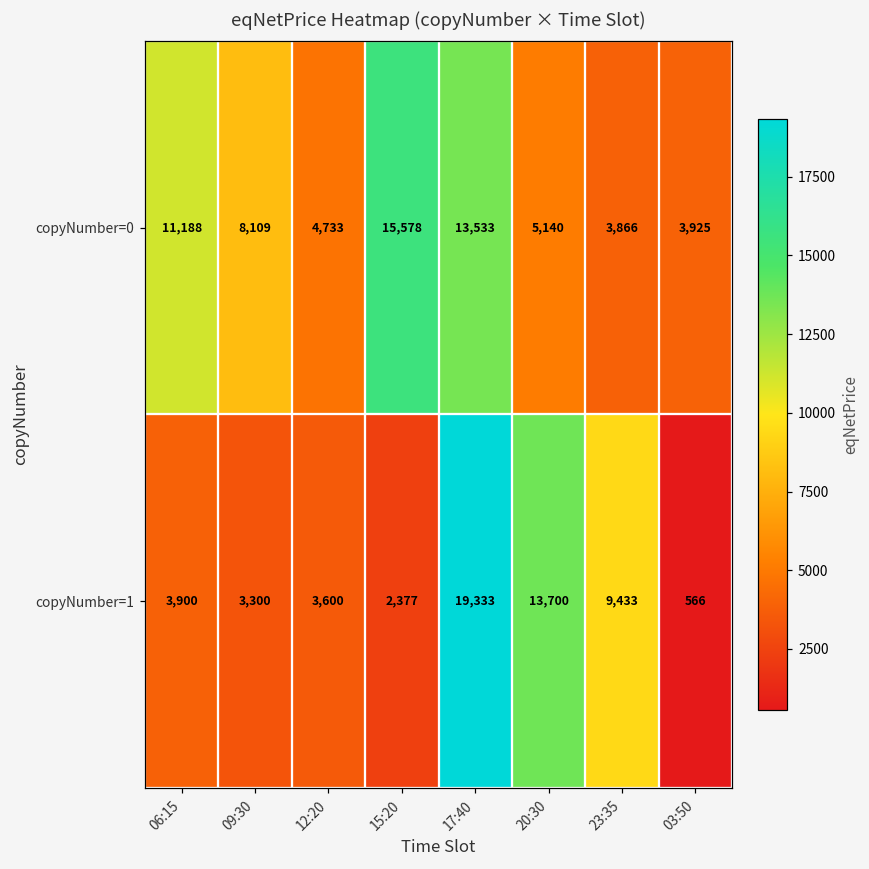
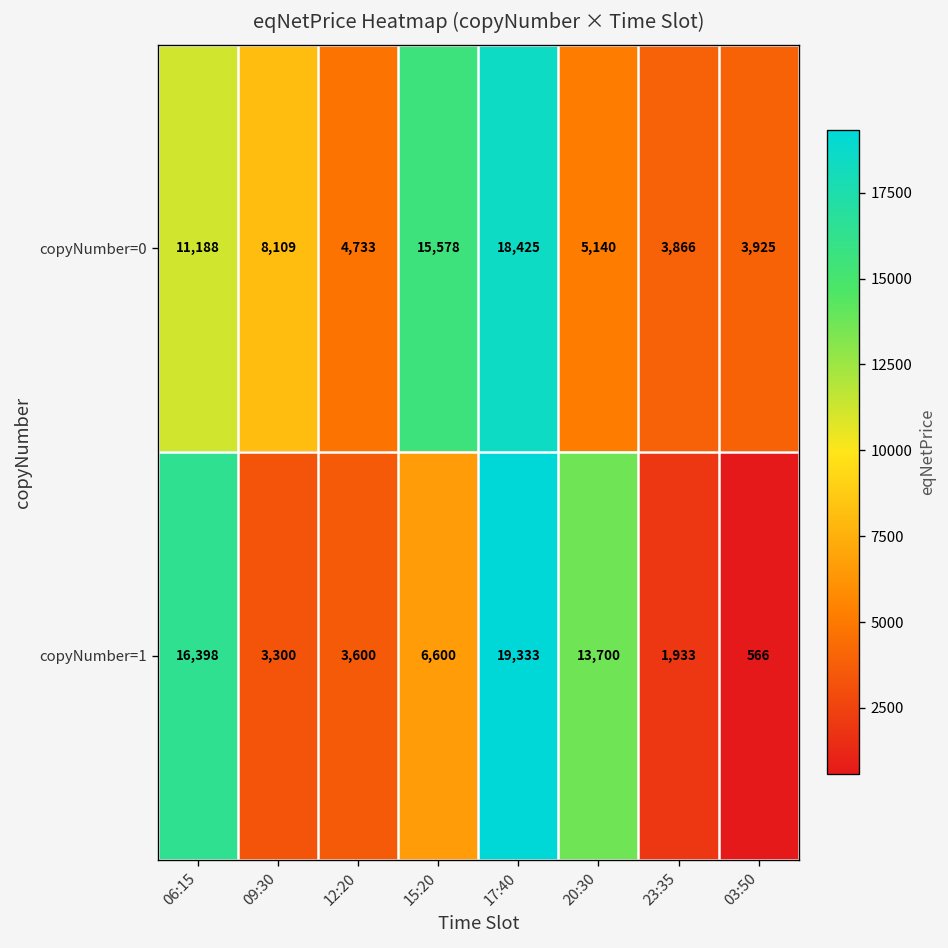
  {
    "copyNumber=0": {
      "06:15": "11,188",
      "09:30": "8,109",
      "12:20": "4,733",
      "15:20": "15,578",
-     "17:40": "13,533",
+     "17:40": "18,425",
      "20:30": "5,140",
      "23:35": "3,866",
      "03:50": "3,925"
    },
    "copyNumber=1": {
-     "06:15": "3,900",
+     "06:15": "16,398",
      "09:30": "3,300",
      "12:20": "3,600",
-     "15:20": "2,377",
+     "15:20": "6,600",
      "17:40": "19,333",
      "20:30": "13,700",
-     "23:35": "9,433",
+     "23:35": "1,933",
      "03:50": "566"
    }
  }
